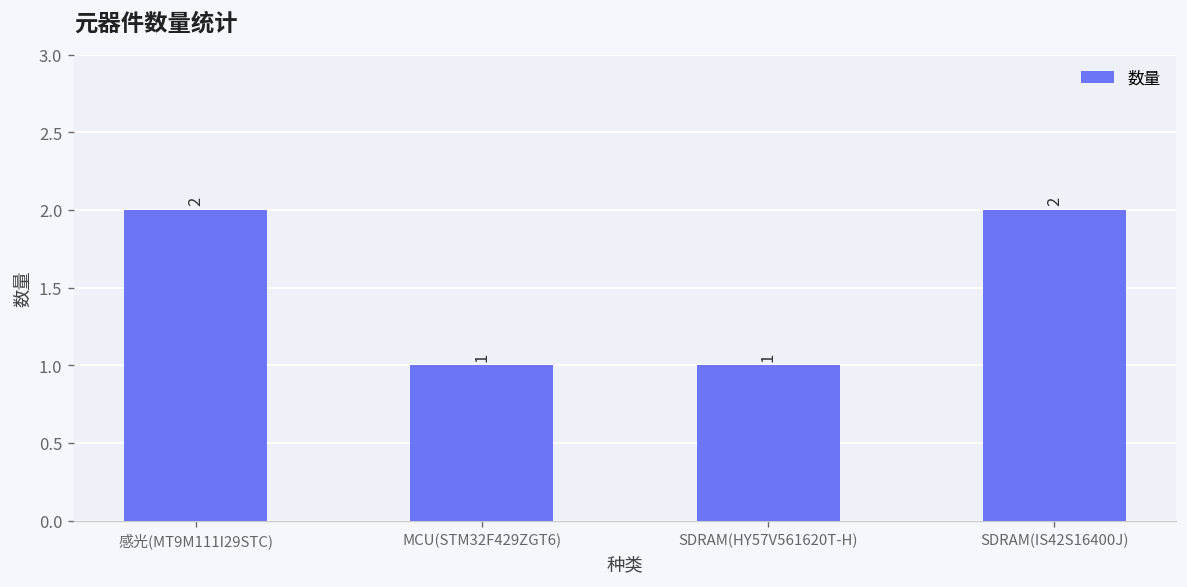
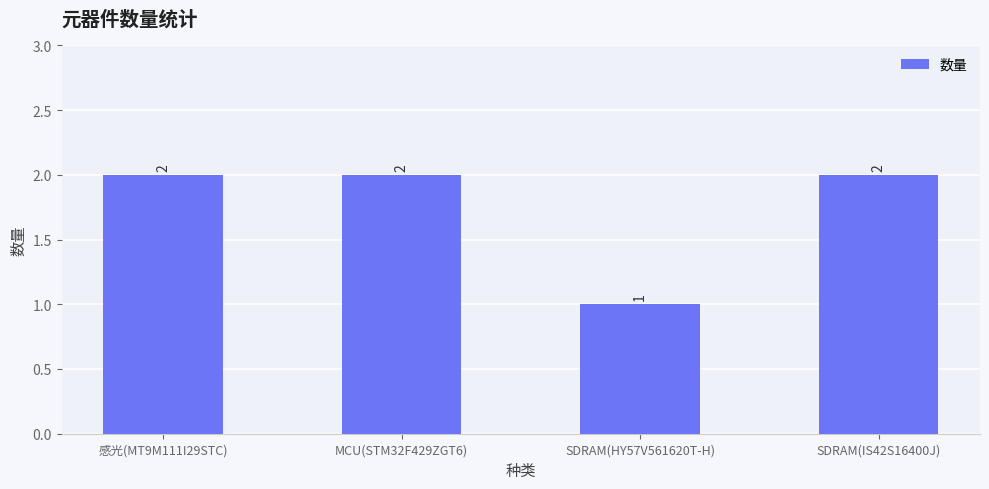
  {
    "感光(MT9M111I29STC)": 2,
-   "MCU(STM32F429ZGT6)": 1,
+   "MCU(STM32F429ZGT6)": 2,
    "SDRAM(HY57V561620T-H)": 1,
    "SDRAM(IS42S16400J)": 2
  }
